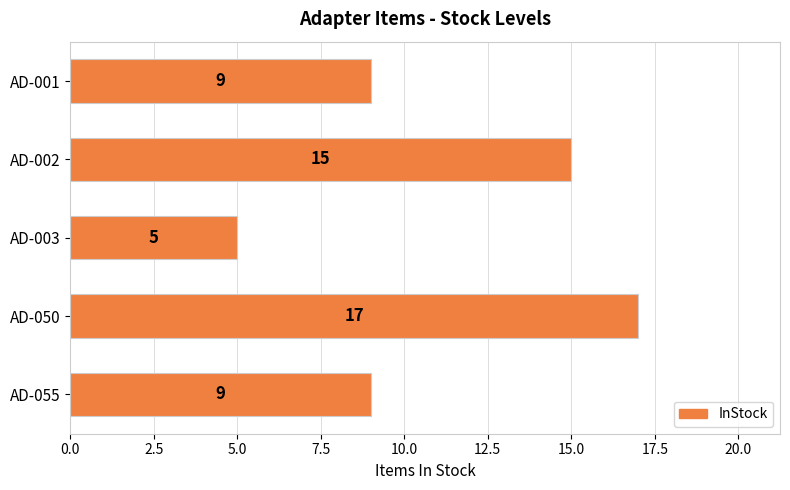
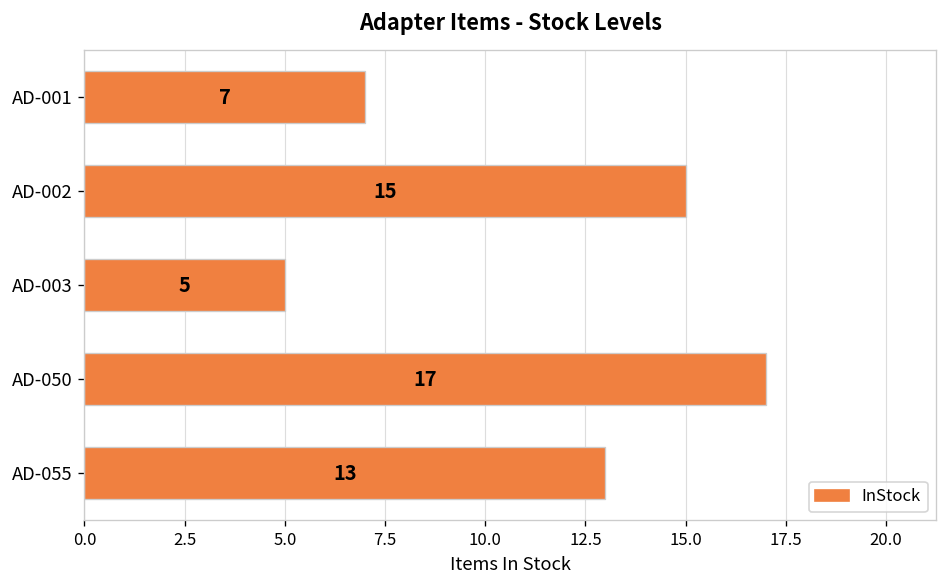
  {
-   "AD-001": 9,
+   "AD-001": 7,
    "AD-002": 15,
    "AD-003": 5,
    "AD-050": 17,
-   "AD-055": 9
+   "AD-055": 13
  }
